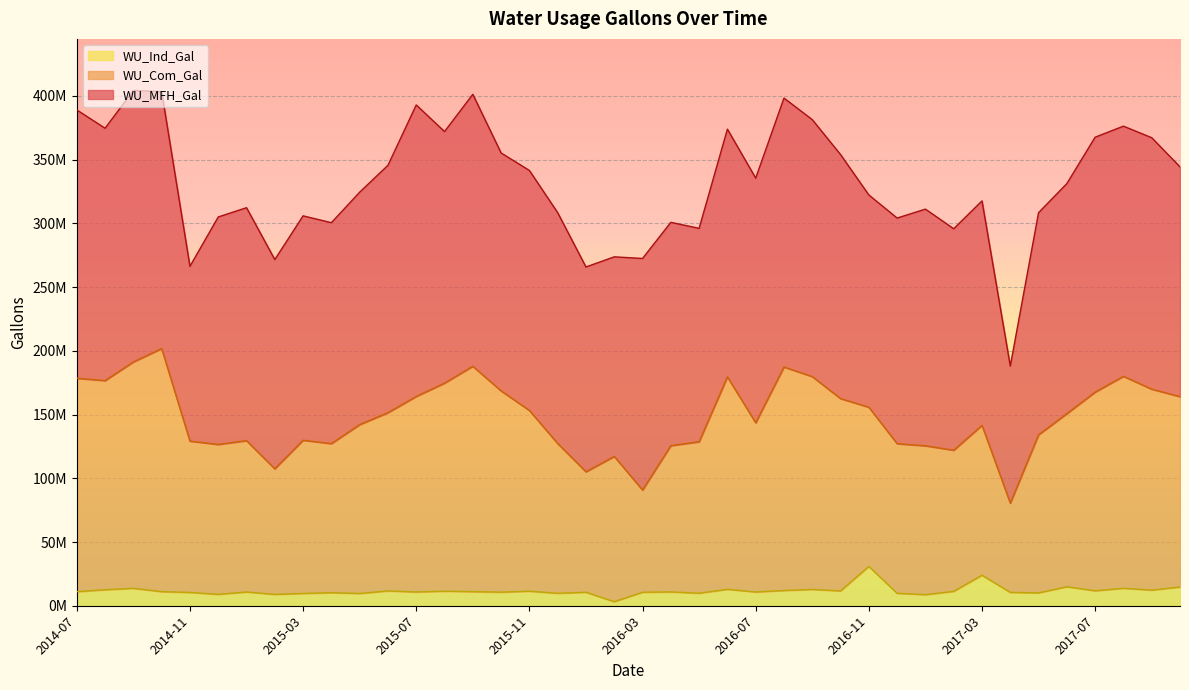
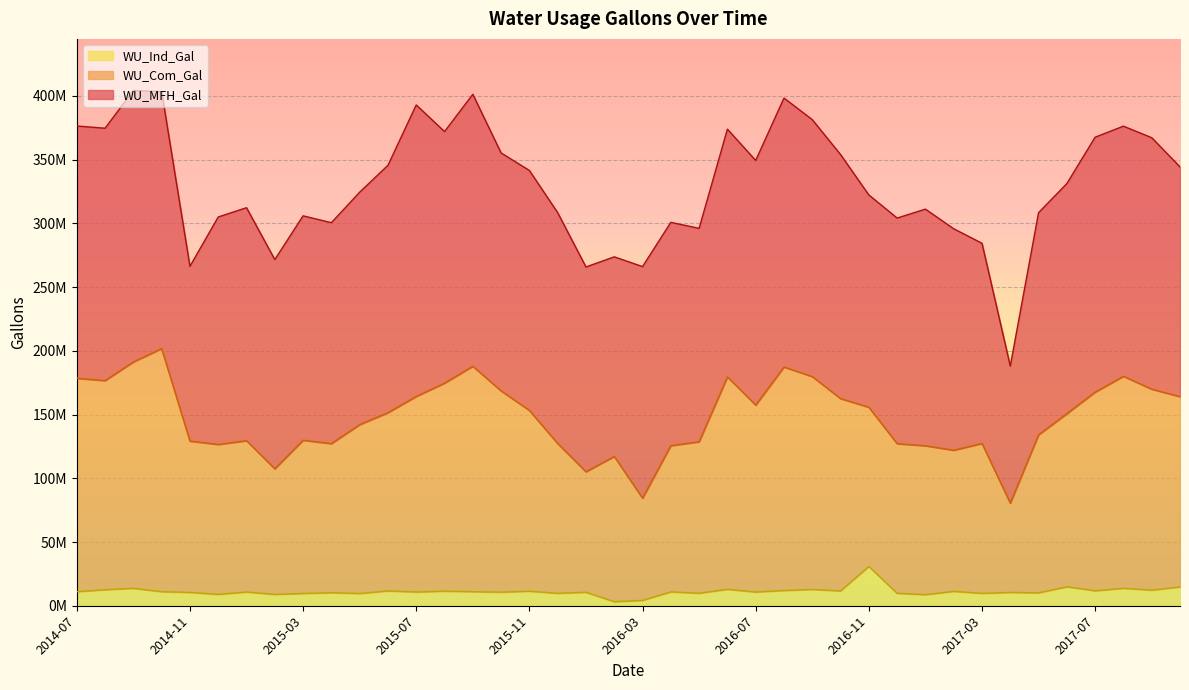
  {
    "WU_Ind_Gal": {
      "2014-07": 11000000,
      "2014-11": 10000000,
      "2015-03": 10000000,
      "2015-07": 11000000,
      "2015-11": 11000000,
-     "2016-03": 11000000,
+     "2016-03": 4000000,
      "2016-07": 11000000,
      "2016-11": 31000000,
-     "2017-03": 24000000,
+     "2017-03": 10000000,
      "2017-07": 12000000
    },
    "WU_Com_Gal": {
      "2014-07": 167000000,
      "2014-11": 119000000,
      "2015-03": 120000000,
      "2015-07": 153000000,
      "2015-11": 142000000,
      "2016-03": 80000000,
-     "2016-07": 133000000,
+     "2016-07": 147000000,
      "2016-11": 125000000,
      "2017-03": 118000000,
      "2017-07": 156000000
    },
    "WU_MFH_Gal": {
-     "2014-07": 211000000,
+     "2014-07": 198000000,
      "2014-11": 137000000,
      "2015-03": 176000000,
      "2015-07": 229000000,
      "2015-11": 188000000,
      "2016-03": 182000000,
      "2016-07": 192000000,
      "2016-11": 167000000,
-     "2017-03": 176000000,
+     "2017-03": 157000000,
      "2017-07": 200000000
    }
  }
